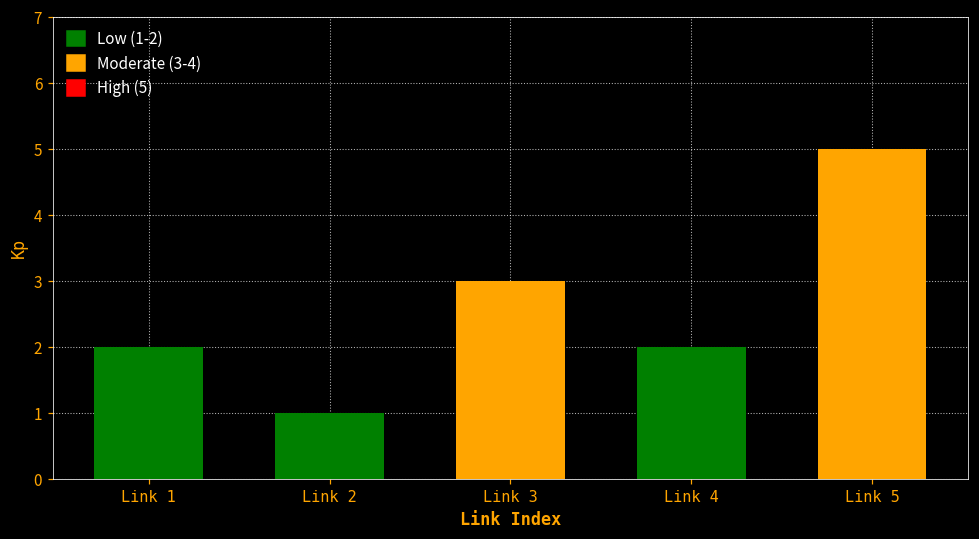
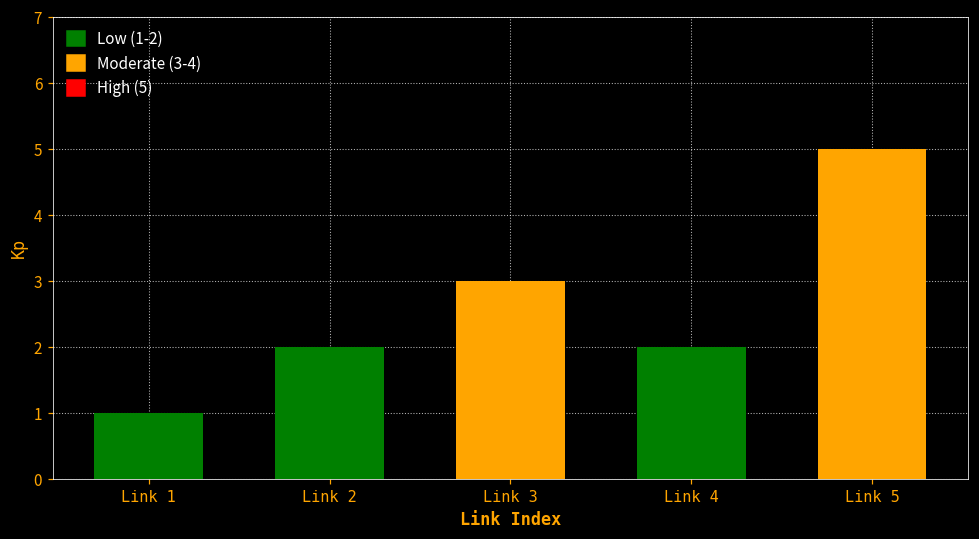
  {
-   "Link 1": 2,
-   "Link 2": 1,
+   "Link 1": 1,
+   "Link 2": 2,
    "Link 3": 3,
    "Link 4": 2,
    "Link 5": 5
  }
